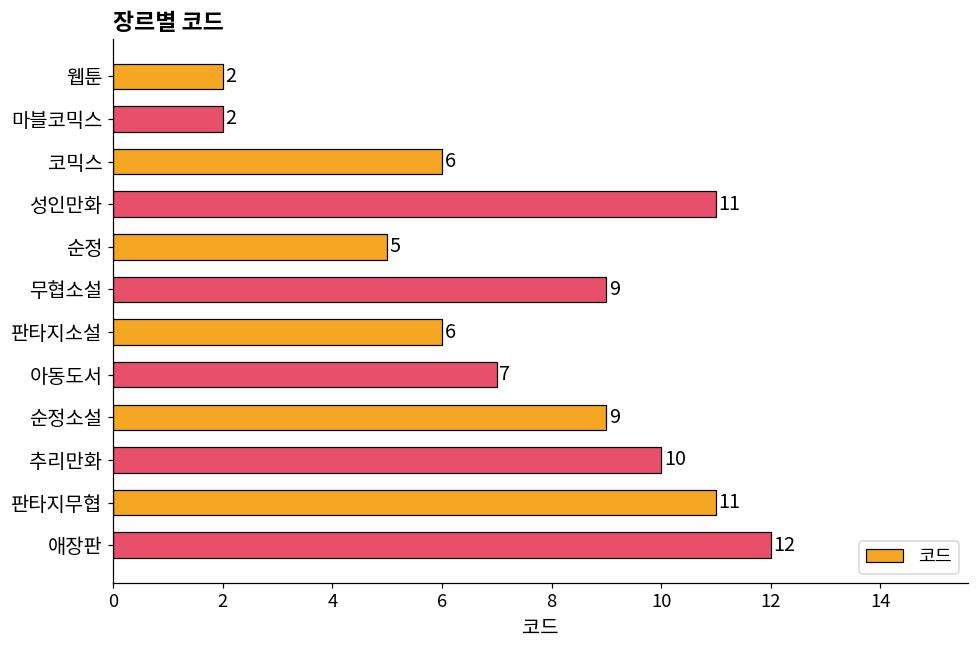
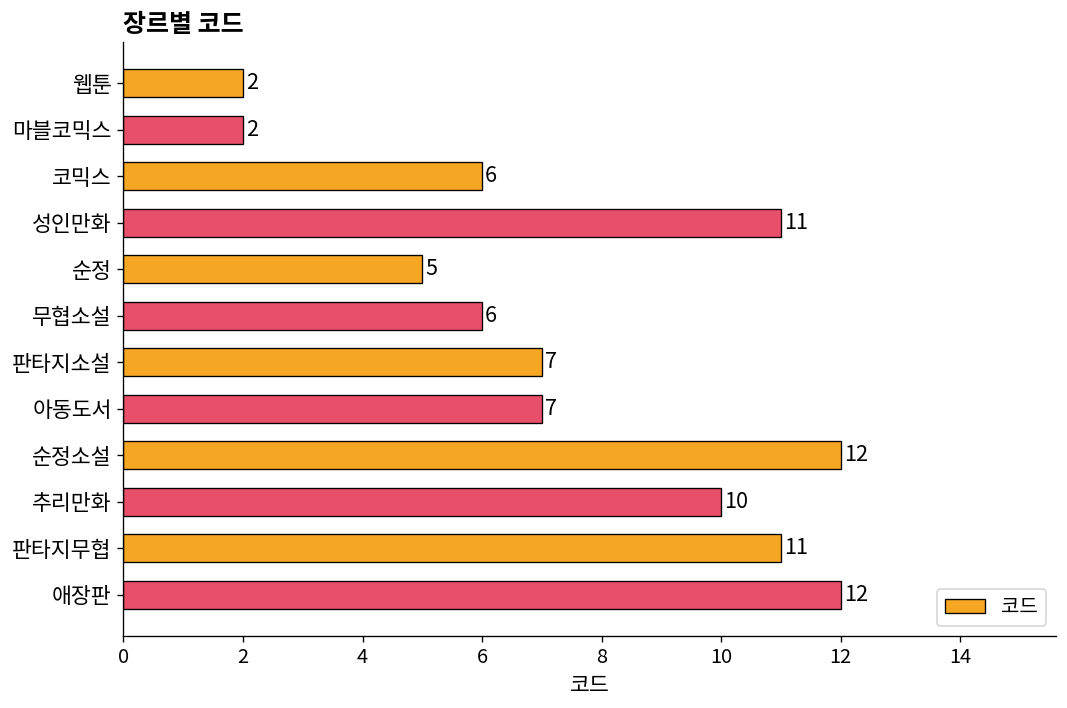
  {
    "웹툰": 2,
    "마블코믹스": 2,
    "코믹스": 6,
    "성인만화": 11,
    "순정": 5,
-   "무협소설": 9,
-   "판타지소설": 6,
+   "무협소설": 6,
+   "판타지소설": 7,
    "아동도서": 7,
-   "순정소설": 9,
+   "순정소설": 12,
    "추리만화": 10,
    "판타지무협": 11,
    "애장판": 12
  }
